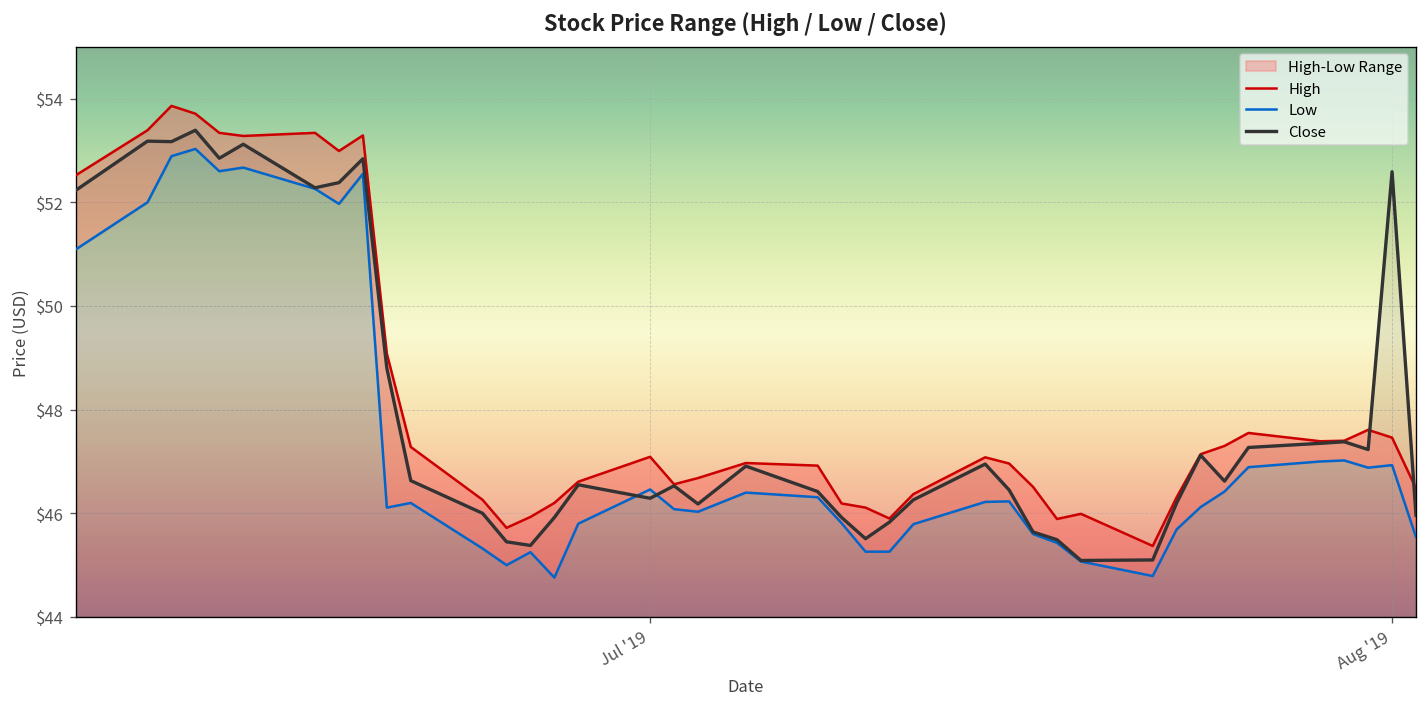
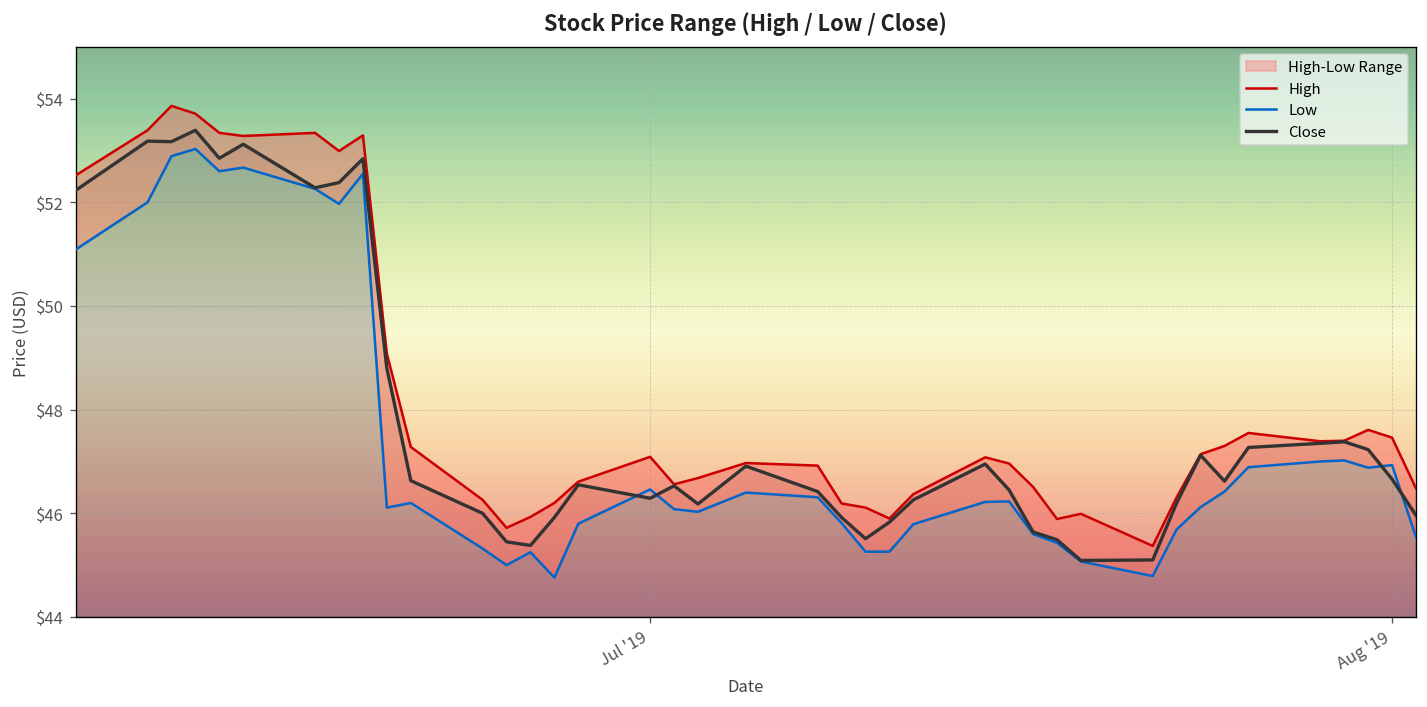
  {
    "High-Low Range": {
      "Jul '19": "$47.1",
      "Aug '19": "$47.5"
    },
    "Low": {
      "Jul '19": "$46.5",
      "Aug '19": "$46.9"
    },
    "Close": {
      "Jul '19": "$46.3",
-     "Aug '19": "$52.6"
+     "Aug '19": "$46.7"
    }
  }
